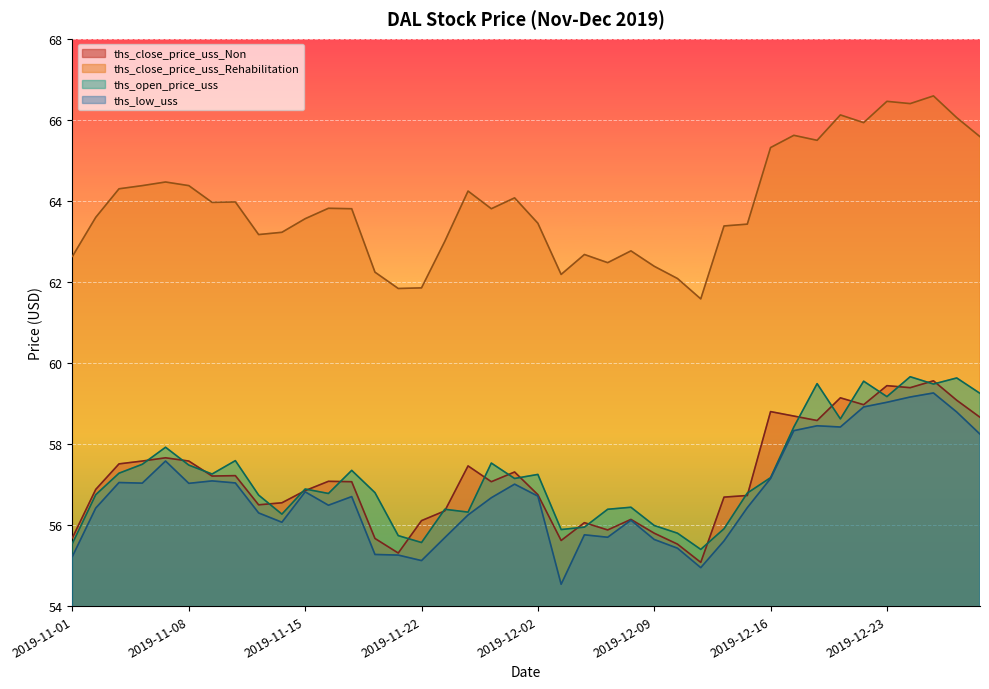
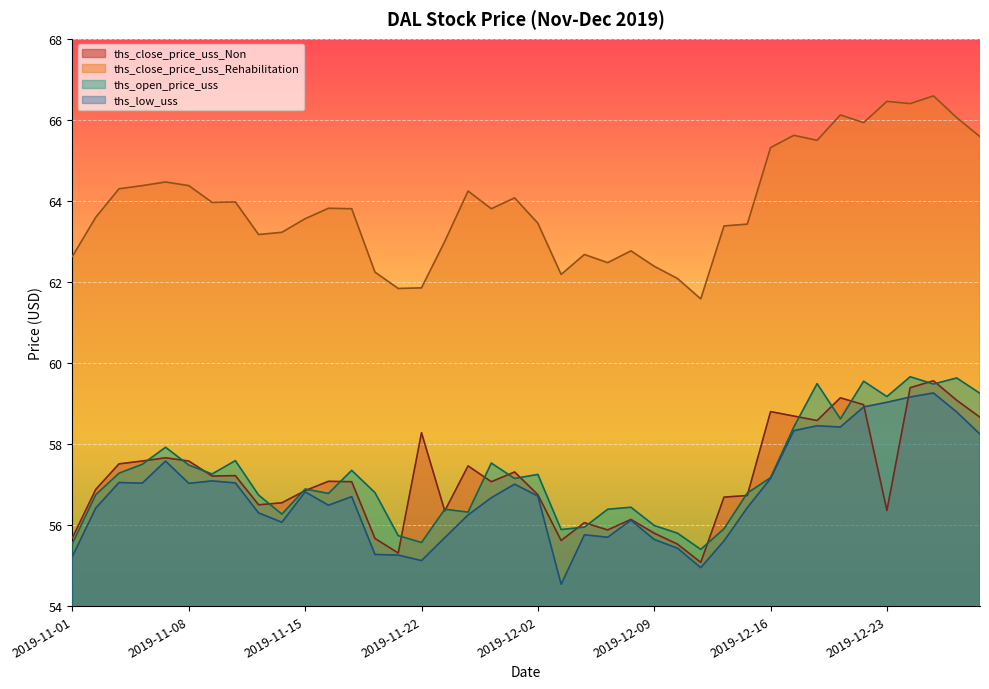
  {
    "ths_close_price_uss_Non": {
      "2019-11-01": 55.7,
      "2019-11-08": 57.6,
-     "2019-11-22": 56.1,
+     "2019-11-22": 58.3,
      "2019-12-09": 55.8,
      "2019-12-16": 58.8,
-     "2019-12-23": 59.4
+     "2019-12-23": 56.4
    },
    "ths_close_price_uss_Rehabilitation": {
      "2019-11-01": 62.6,
      "2019-11-08": 64.4,
      "2019-11-15": 63.6,
      "2019-11-22": 61.9,
      "2019-12-02": 63.4,
      "2019-12-09": 62.4,
      "2019-12-16": 65.3,
      "2019-12-23": 66.5
    }
  }
